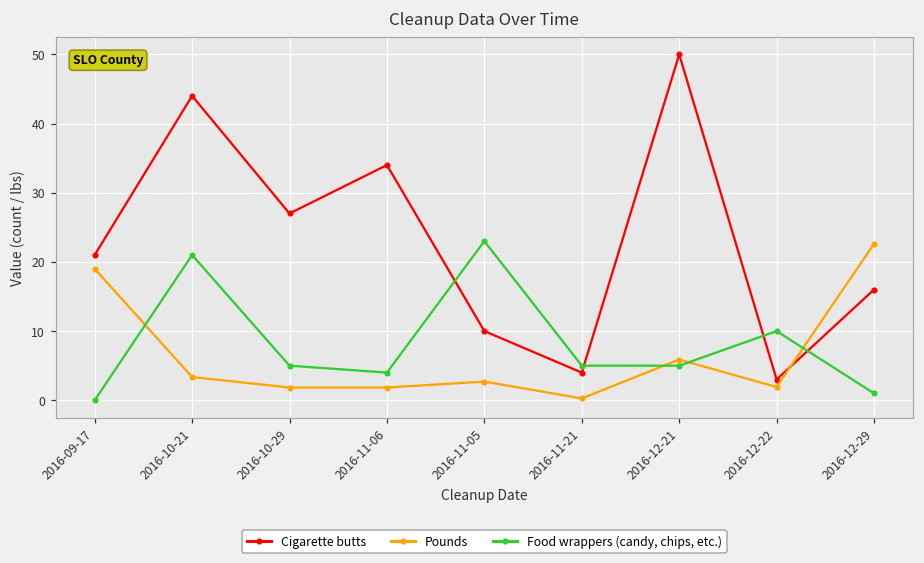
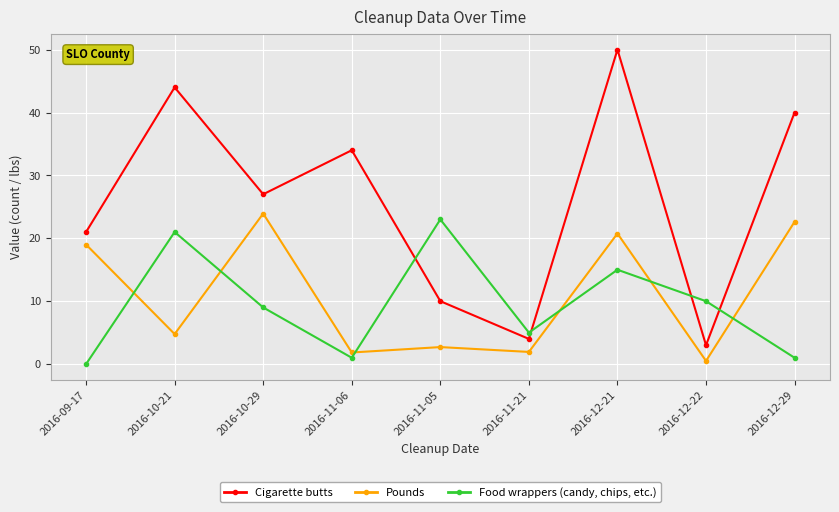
  {
    "Cigarette butts": {
      "2016-09-17": 21,
      "2016-10-21": 44,
      "2016-10-29": 27,
      "2016-11-06": 34,
      "2016-11-05": 10,
      "2016-11-21": 4,
      "2016-12-21": 50,
      "2016-12-22": 3,
-     "2016-12-29": 16
+     "2016-12-29": 40
    },
    "Pounds": {
      "2016-09-17": 19,
-     "2016-10-21": 3,
-     "2016-10-29": 2,
+     "2016-10-21": 5,
+     "2016-10-29": 24,
      "2016-11-06": 2,
      "2016-11-05": 3,
-     "2016-11-21": 0,
-     "2016-12-21": 6,
-     "2016-12-22": 2,
+     "2016-11-21": 2,
+     "2016-12-21": 21,
+     "2016-12-22": 1,
      "2016-12-29": 23
    },
    "Food wrappers (candy, chips, etc.)": {
      "2016-09-17": 0,
      "2016-10-21": 21,
-     "2016-10-29": 5,
-     "2016-11-06": 4,
+     "2016-10-29": 9,
+     "2016-11-06": 1,
      "2016-11-05": 23,
      "2016-11-21": 5,
-     "2016-12-21": 5,
+     "2016-12-21": 15,
      "2016-12-22": 10,
      "2016-12-29": 1
    }
  }
